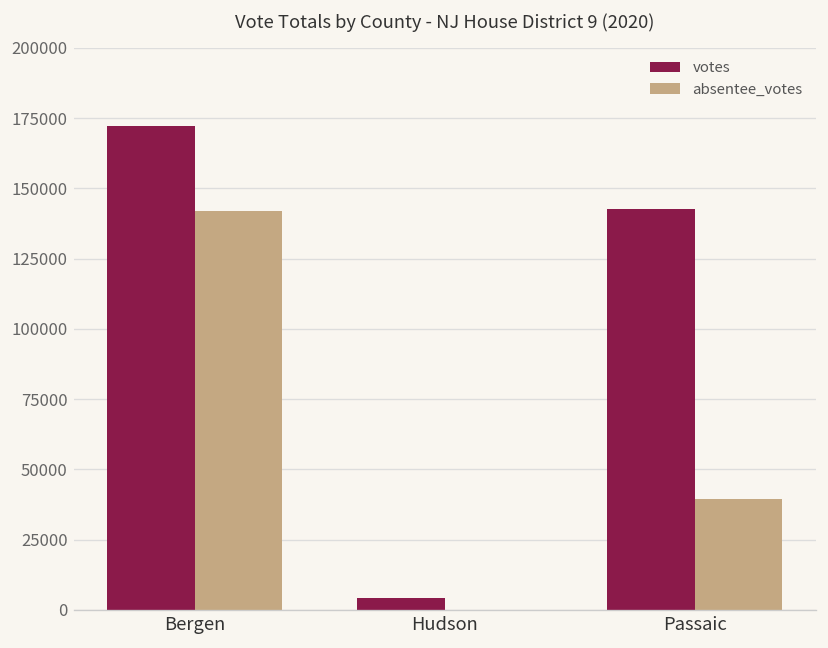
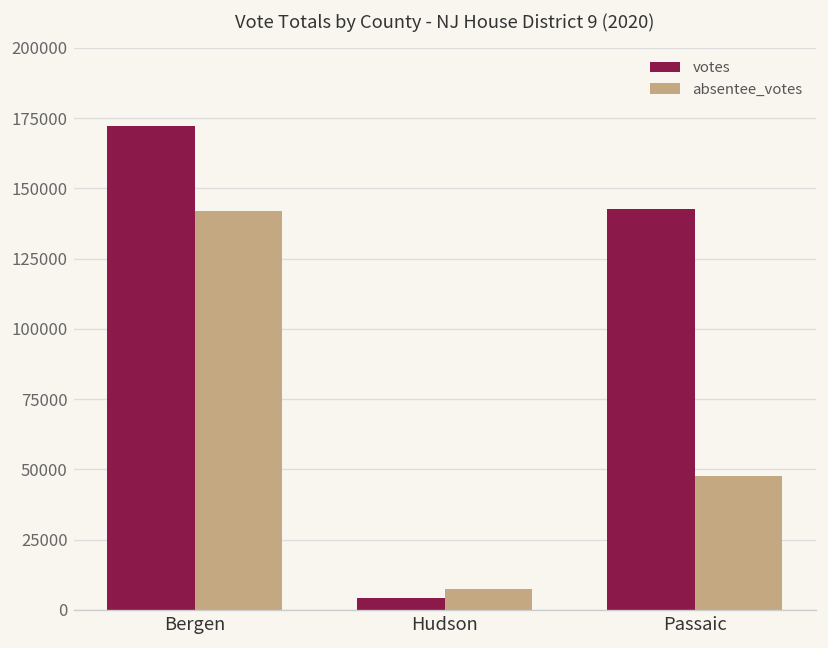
  {
    "votes": {
      "Bergen": 172000,
      "Hudson": 4000,
      "Passaic": 143000
    },
    "absentee_votes": {
      "Bergen": 142000,
-     "Hudson": 0,
-     "Passaic": 40000
+     "Hudson": 7000,
+     "Passaic": 48000
    }
  }
